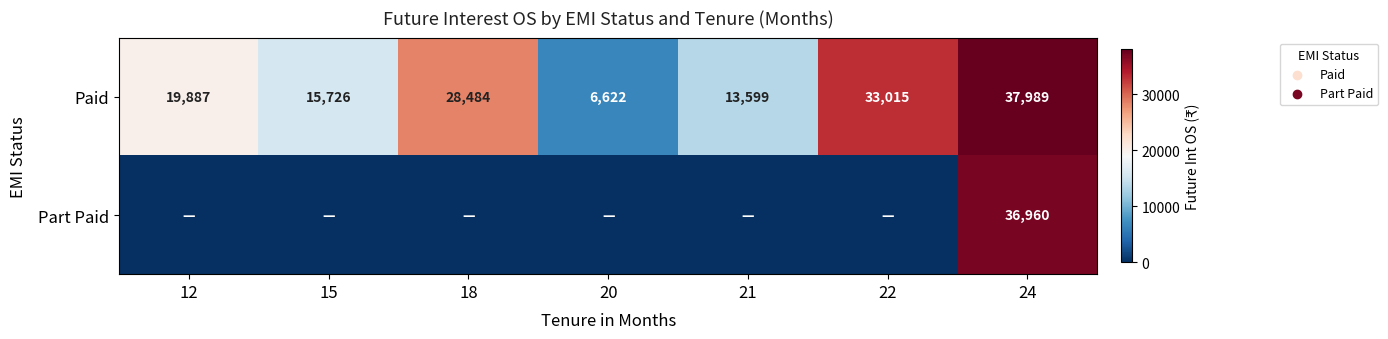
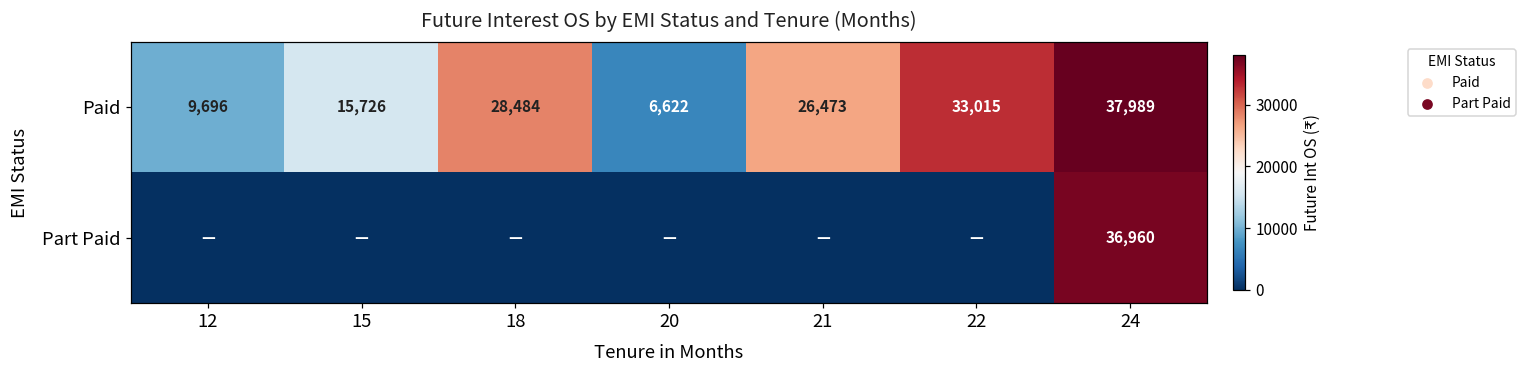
  {
    "Paid": {
-     "12": "19,887",
+     "12": "9,696",
      "15": "15,726",
      "18": "28,484",
      "20": "6,622",
-     "21": "13,599",
+     "21": "26,473",
      "22": "33,015",
      "24": "37,989"
    },
    "Part Paid": {
      "24": "36,960"
    }
  }
